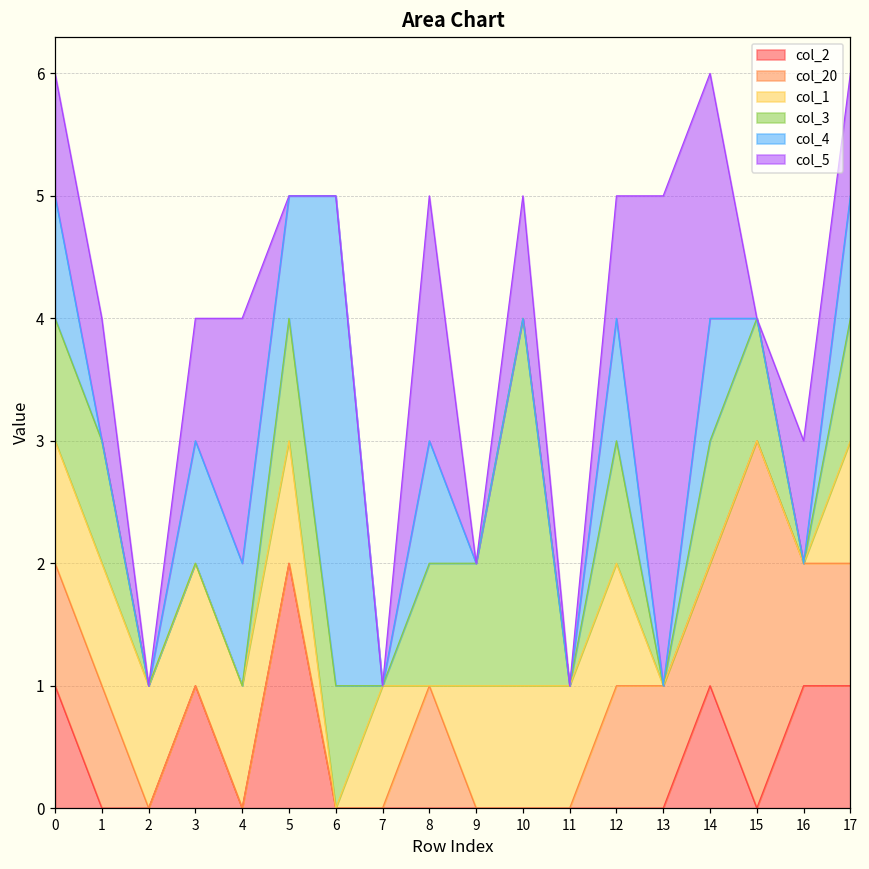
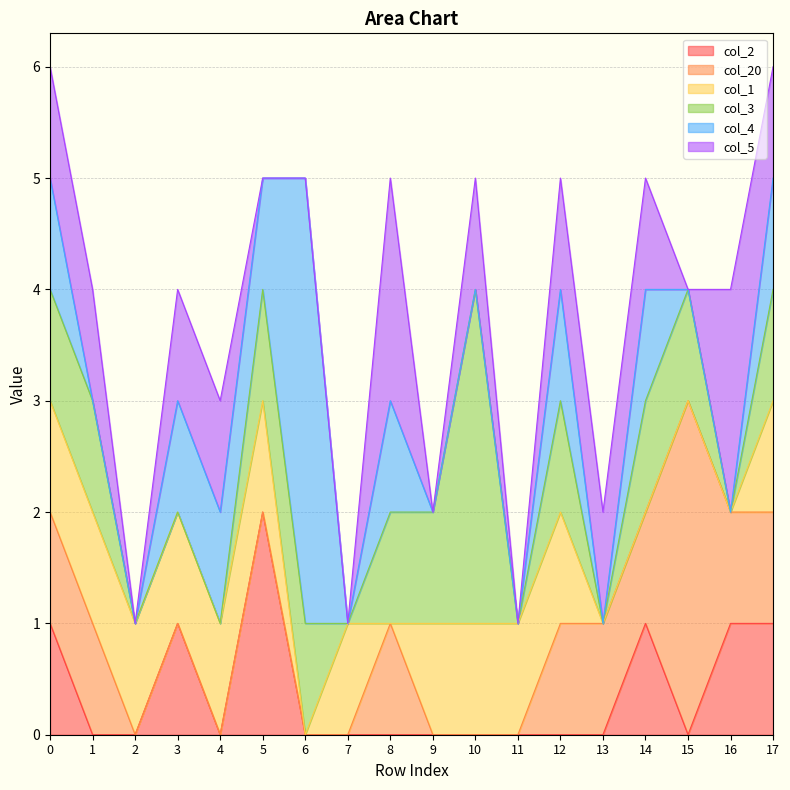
  {
    "col_3": {
      "0": 4,
      "5": 4,
      "6": 1,
      "8": 2,
      "12": 3,
      "14": 3,
      "17": 4
    },
    "col_4": {
      "0": 1,
      "3": 1,
      "4": 1,
      "8": 1,
      "12": 1,
      "14": 1,
      "17": 1
    },
    "col_5": {
      "0": 1,
      "1": 1,
      "3": 1,
-     "4": 2,
+     "4": 1,
      "8": 2,
      "10": 1,
      "12": 1,
-     "13": 4,
-     "14": 2,
-     "16": 1,
+     "13": 1,
+     "14": 1,
+     "16": 2,
      "17": 1
    }
  }
